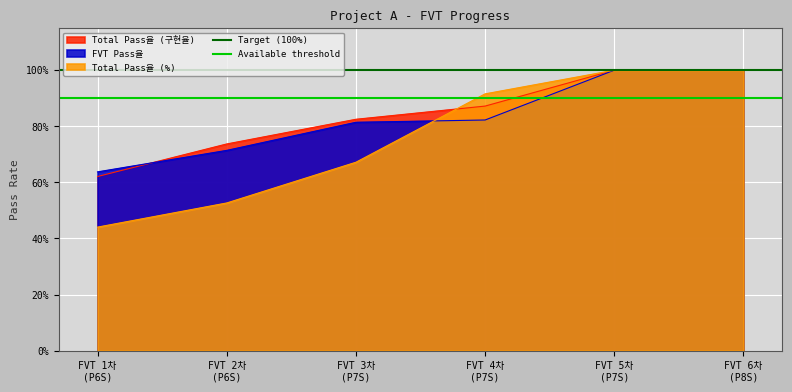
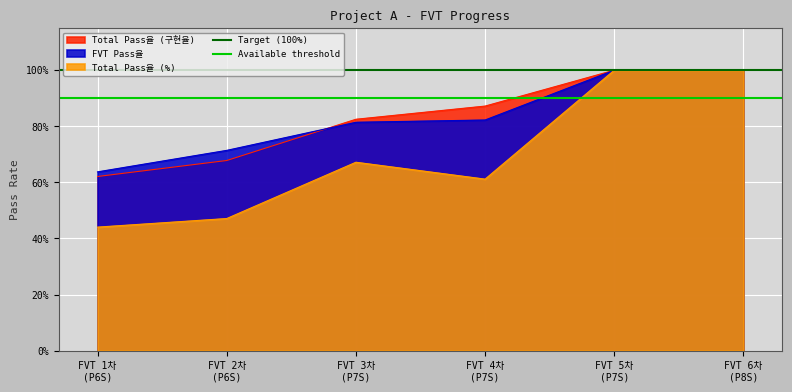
  {
    "Total Pass율 (구현율)": {
      "FVT 1차 (P6S)": "62%",
-     "FVT 2차 (P6S)": "74%",
+     "FVT 2차 (P6S)": "68%",
      "FVT 3차 (P7S)": "83%",
      "FVT 4차 (P7S)": "87%"
    },
    "FVT Pass율": {
      "FVT 1차 (P6S)": "64%",
      "FVT 2차 (P6S)": "71%",
      "FVT 3차 (P7S)": "81%",
      "FVT 4차 (P7S)": "82%"
    },
    "Total Pass율 (%)": {
      "FVT 1차 (P6S)": "44%",
-     "FVT 2차 (P6S)": "53%",
+     "FVT 2차 (P6S)": "47%",
      "FVT 3차 (P7S)": "67%",
-     "FVT 4차 (P7S)": "92%"
+     "FVT 4차 (P7S)": "61%"
    }
  }
